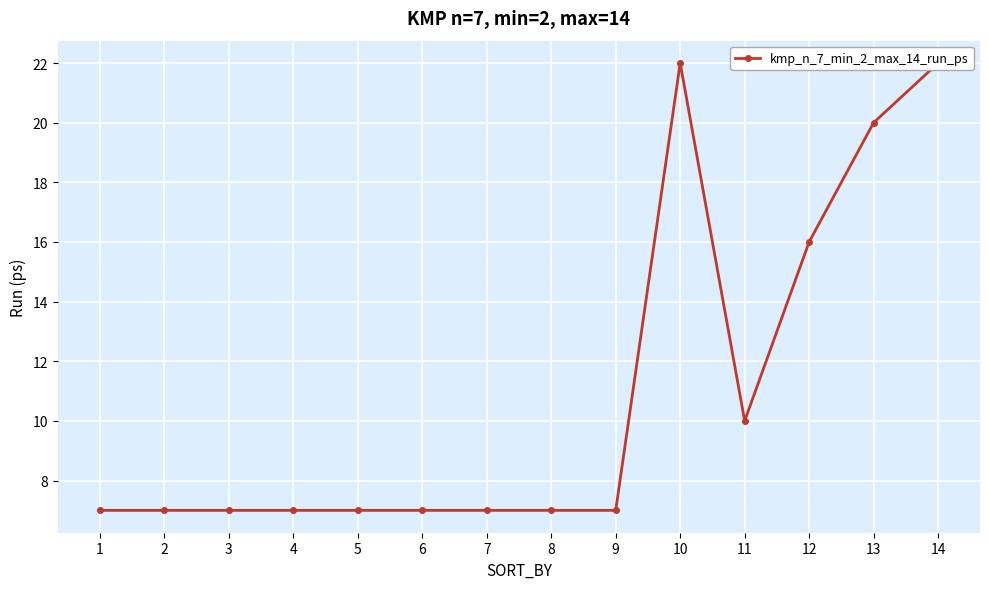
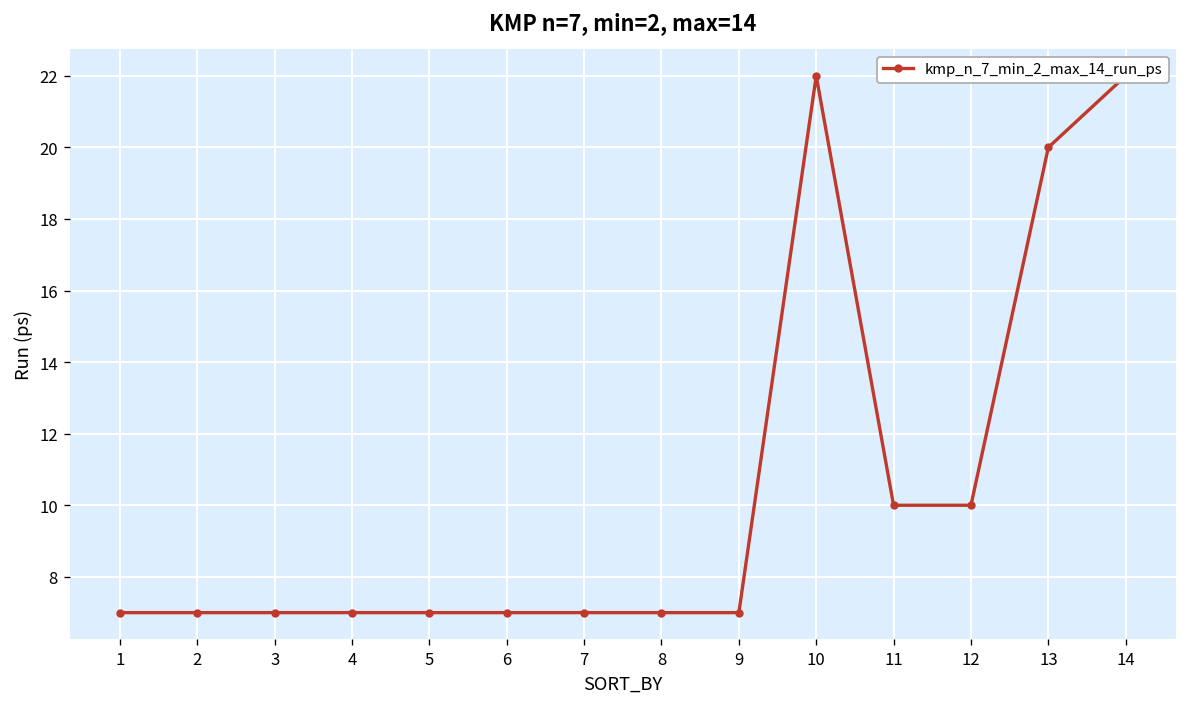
  {
    "1": 7,
    "2": 7,
    "3": 7,
    "4": 7,
    "5": 7,
    "6": 7,
    "7": 7,
    "8": 7,
    "9": 7,
    "10": 22,
    "11": 10,
-   "12": 16,
+   "12": 10,
    "13": 20
  }
